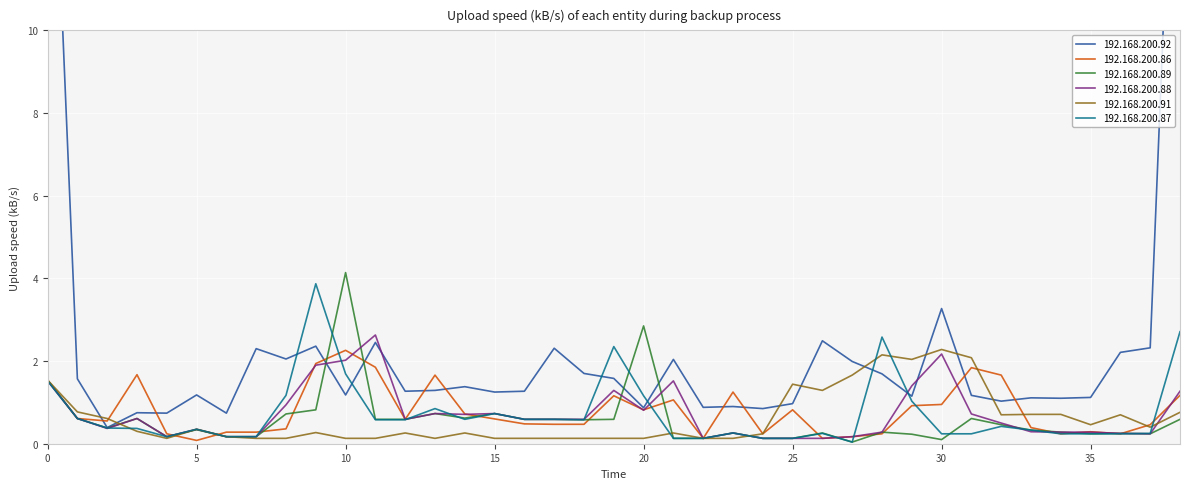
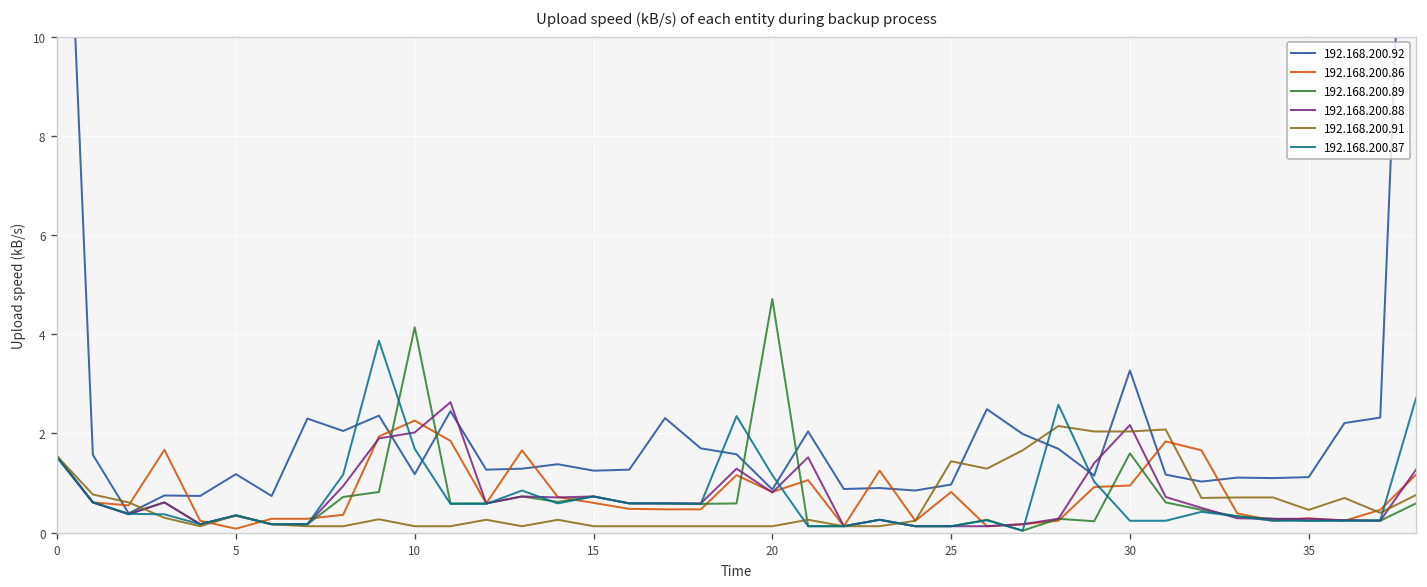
  {
    "192.168.200.86": {
      "5": 0.1,
      "10": 2.3,
      "15": 0.6,
      "25": 0.8,
      "30": 1.0
    },
    "192.168.200.89": {
      "10": 4.1,
-     "20": 2.9,
-     "30": 0.1
+     "20": 4.7,
+     "30": 1.6
    },
    "192.168.200.88": {
      "10": 2.0,
      "30": 2.2
    },
    "192.168.200.91": {
      "10": 0.1,
      "15": 0.1,
      "20": 0.1,
      "25": 1.4,
-     "30": 2.3,
+     "30": 2.0,
      "35": 0.5
    }
  }
